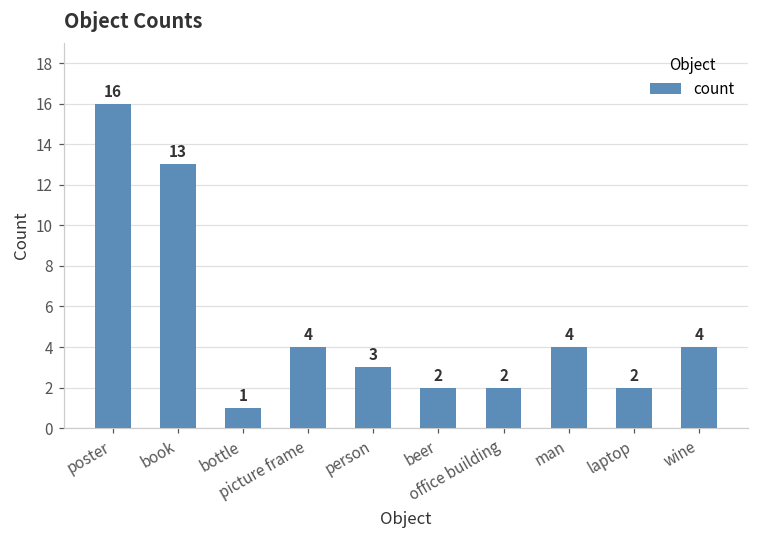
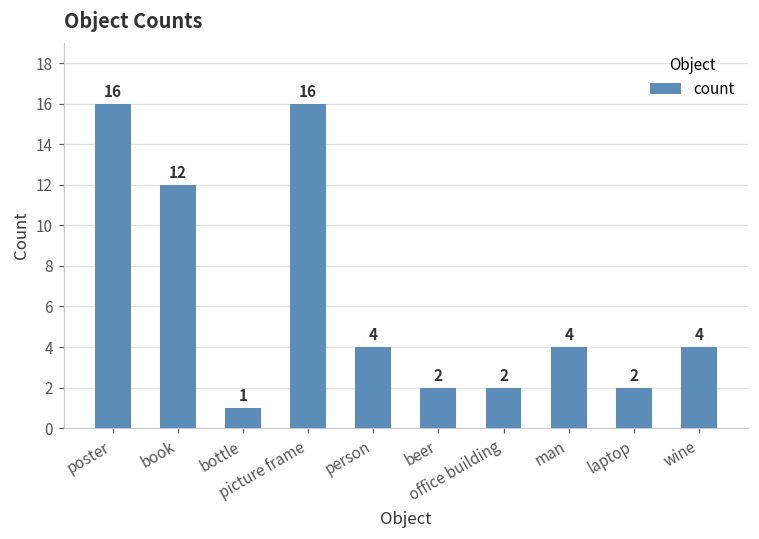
  {
    "poster": 16,
-   "book": 13,
+   "book": 12,
    "bottle": 1,
-   "picture frame": 4,
-   "person": 3,
+   "picture frame": 16,
+   "person": 4,
    "beer": 2,
    "office building": 2,
    "man": 4,
    "laptop": 2,
    "wine": 4
  }
